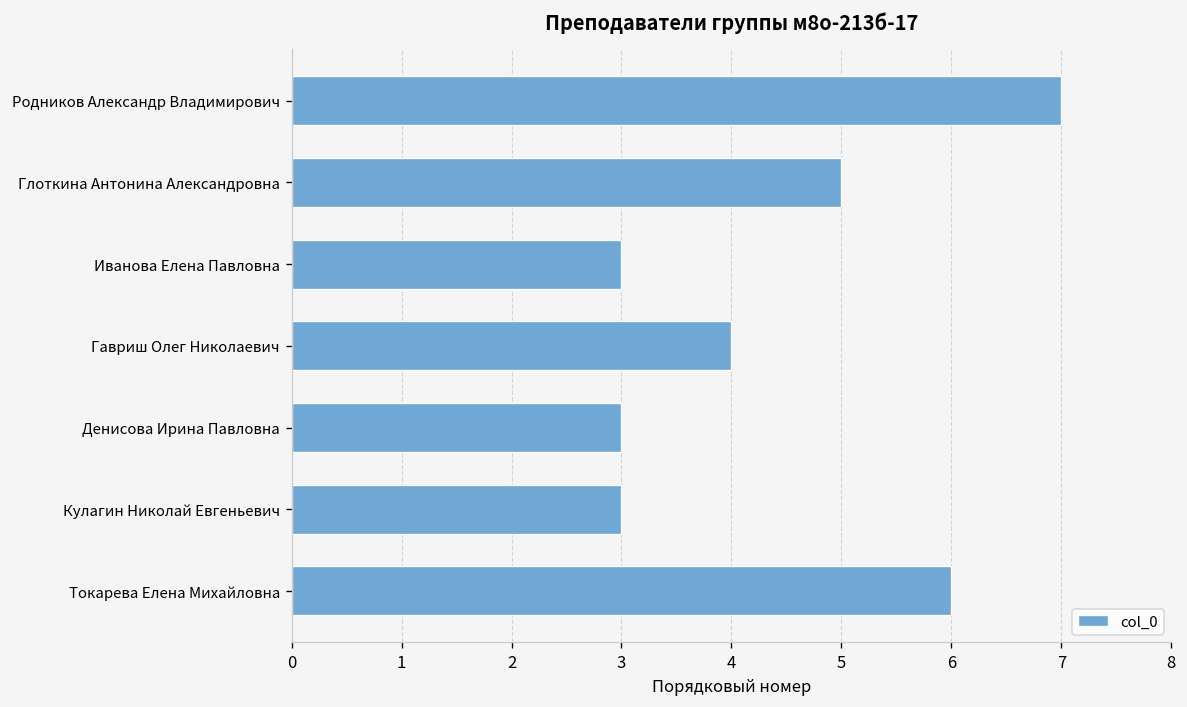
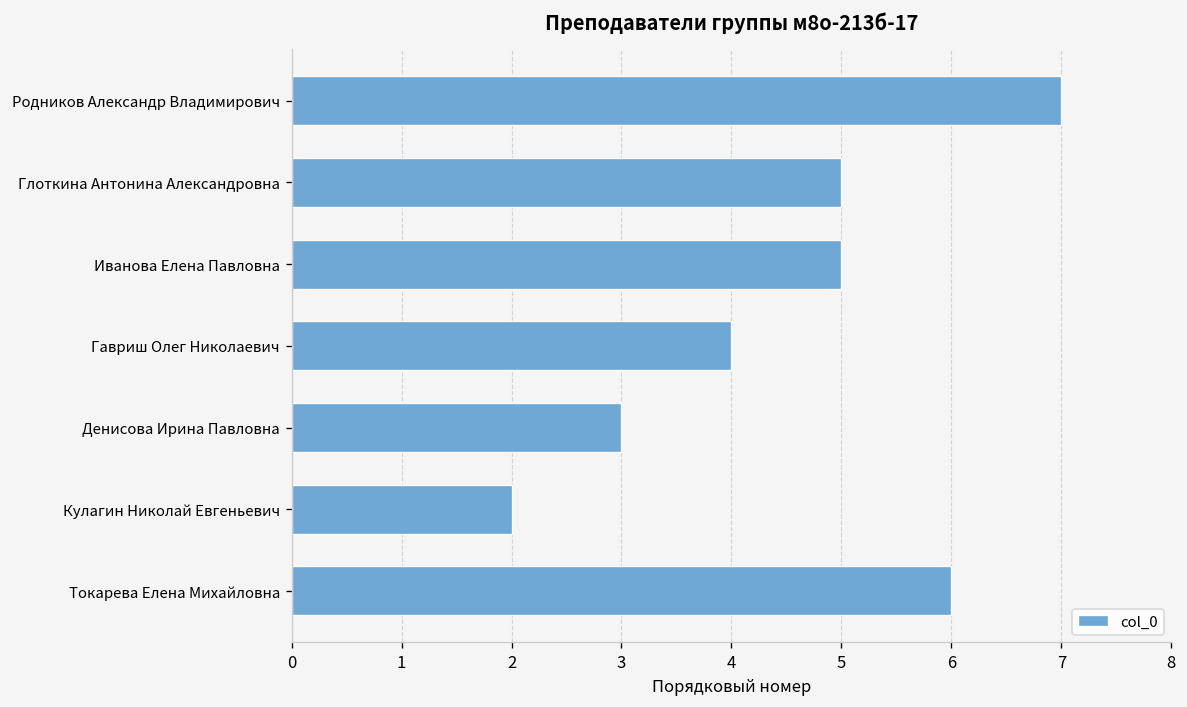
  {
    "Родников Александр Владимирович": 7,
    "Глоткина Антонина Александровна": 5,
-   "Иванова Елена Павловна": 3,
+   "Иванова Елена Павловна": 5,
    "Гавриш Олег Николаевич": 4,
    "Денисова Ирина Павловна": 3,
-   "Кулагин Николай Евгеньевич": 3,
+   "Кулагин Николай Евгеньевич": 2,
    "Токарева Елена Михайловна": 6
  }
